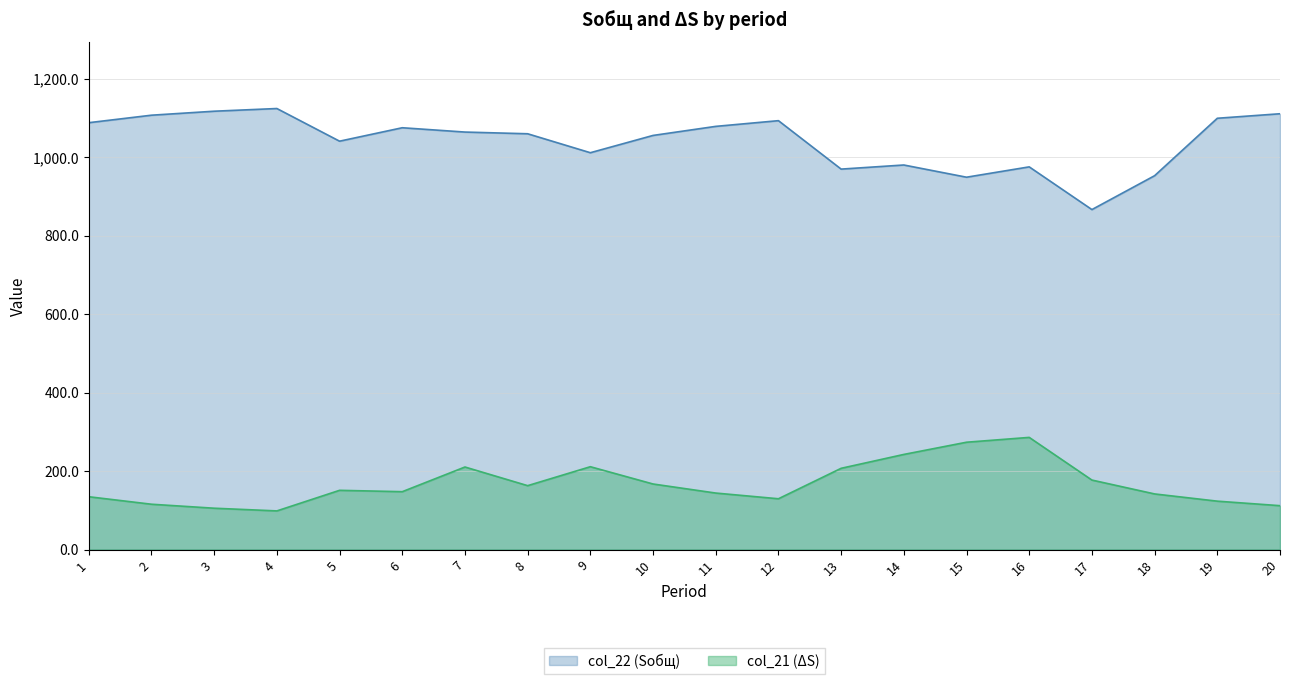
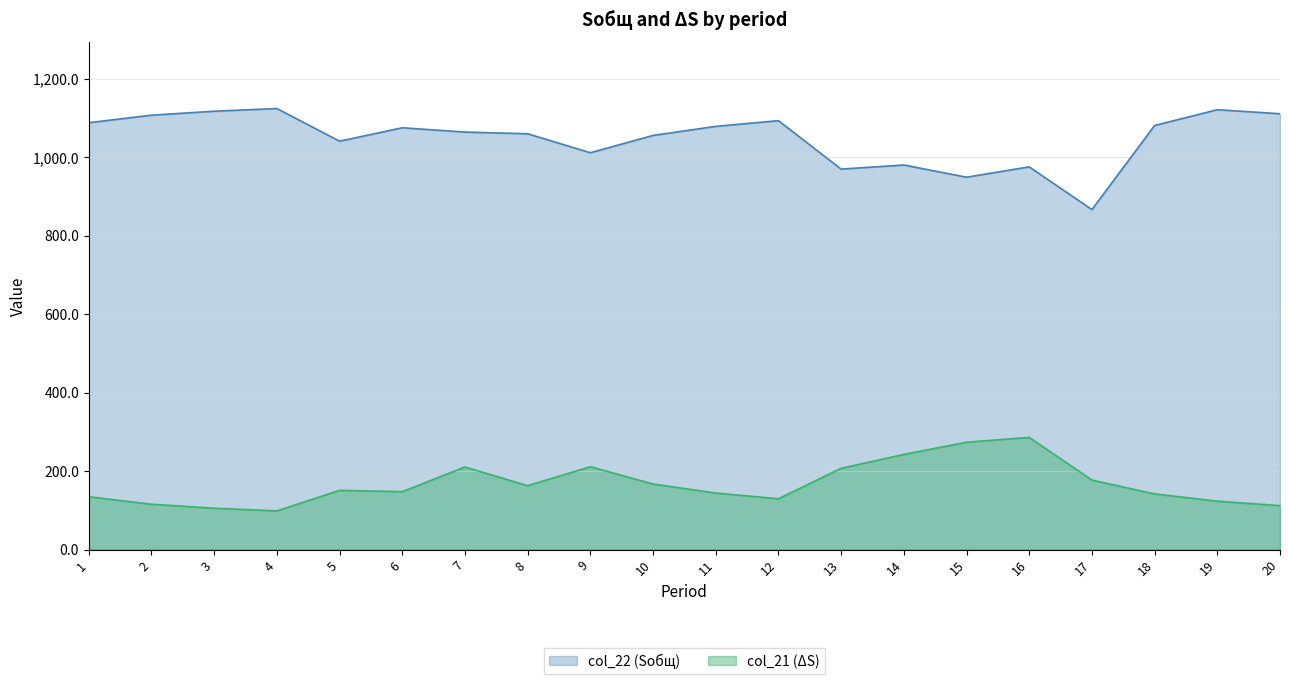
  {
    "col_22 (Sобщ)": {
      "1": "1,090",
      "2": "1,110",
      "3": "1,120",
      "4": "1,120",
      "5": "1,040",
      "6": "1,070",
      "7": "1,060",
      "8": "1,060",
      "9": "1,010",
      "10": "1,060",
      "11": "1,080",
      "12": "1,090",
      "13": "970",
      "14": "980",
      "15": "950",
      "16": "980",
      "17": "870",
-     "18": "950",
-     "19": "1,100",
+     "18": "1,080",
+     "19": "1,120",
      "20": "1,110"
    },
    "col_21 (ΔS)": {
      "1": "130",
      "2": "120",
      "3": "110",
      "4": "100",
      "5": "150",
      "6": "150",
      "7": "210",
      "8": "160",
      "9": "210",
      "10": "170",
      "11": "140",
      "12": "130",
      "13": "210",
      "14": "240",
      "15": "270",
      "16": "290",
      "17": "180",
      "18": "140",
      "19": "120",
      "20": "110"
    }
  }
